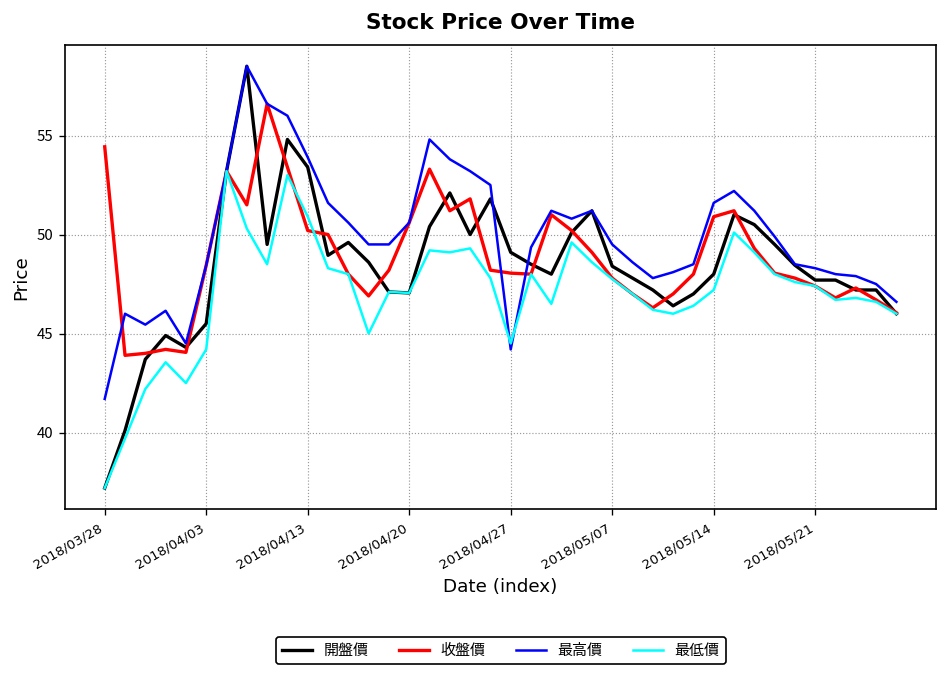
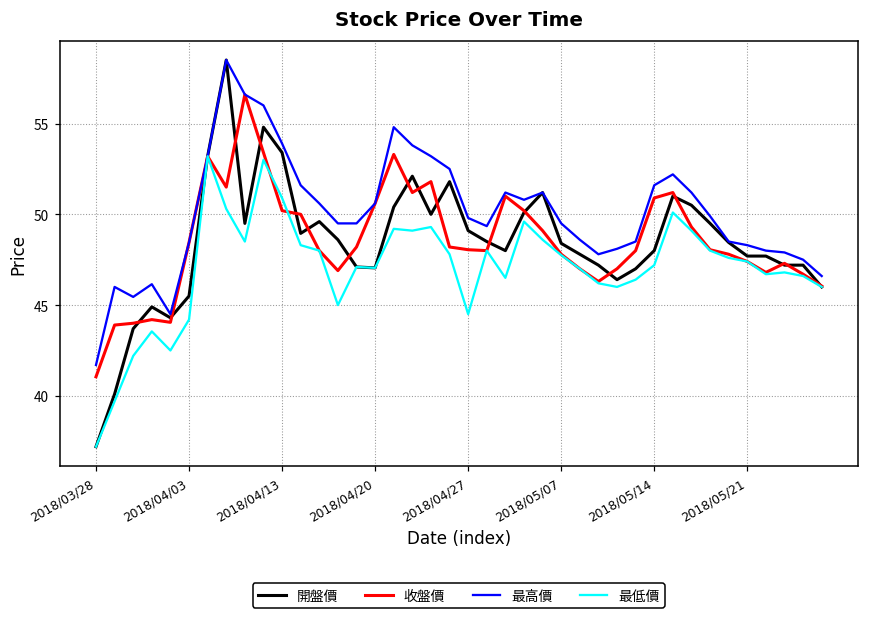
  {
    "開盤價": {
      "2018/04/03": 45.5,
      "2018/04/13": 53.4,
      "2018/04/27": 49.1,
      "2018/05/07": 48.4,
      "2018/05/14": 48.0,
      "2018/05/21": 47.7
    },
    "收盤價": {
-     "2018/03/28": 54.4,
+     "2018/03/28": 41.1,
      "2018/04/13": 50.2,
      "2018/04/27": 48.1,
      "2018/05/14": 50.9
    },
    "最高價": {
      "2018/03/28": 41.7,
      "2018/04/13": 53.9,
-     "2018/04/27": 44.2,
+     "2018/04/27": 49.8,
      "2018/05/07": 49.5,
      "2018/05/14": 51.6,
      "2018/05/21": 48.3
    },
    "最低價": {
      "2018/04/03": 44.2,
      "2018/04/13": 50.9,
      "2018/04/27": 44.5,
      "2018/05/14": 47.2
    }
  }
